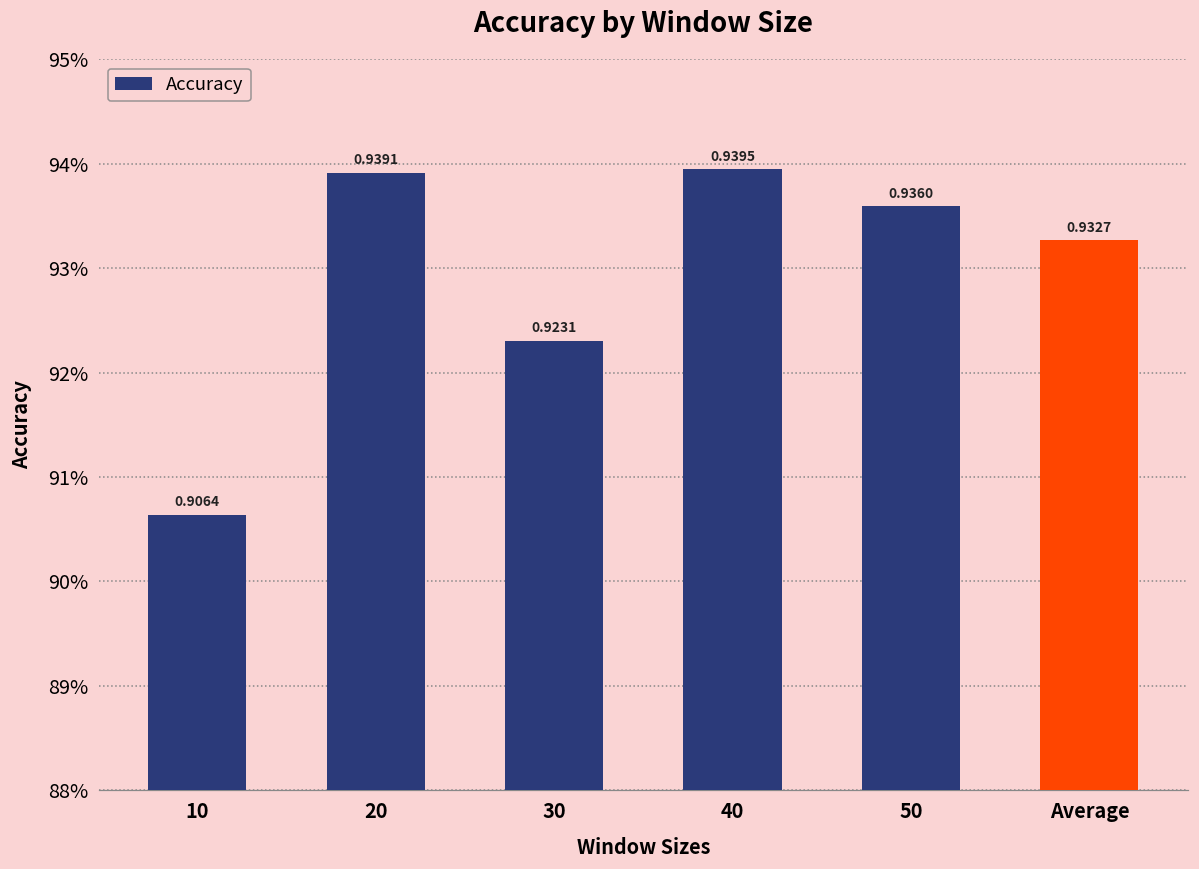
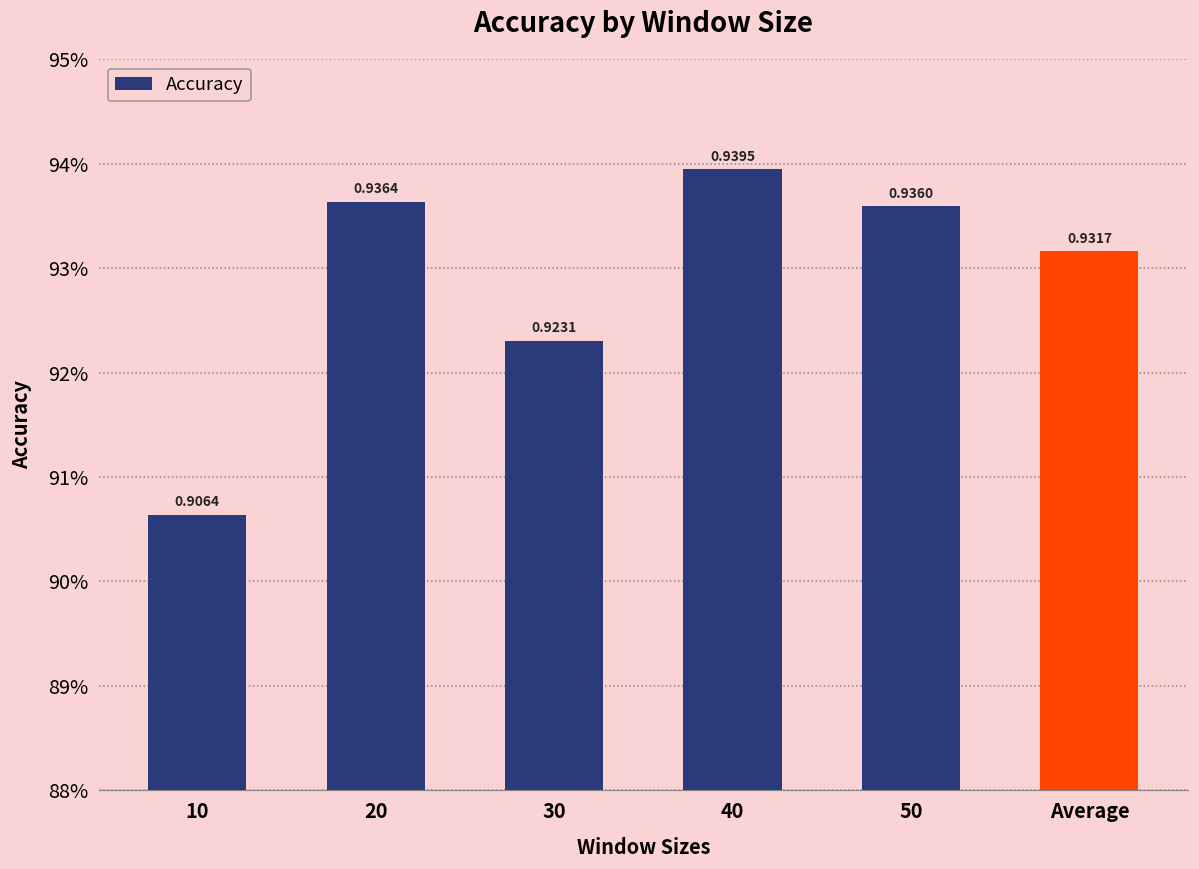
  {
    "10": 0.9064,
-   "20": 0.9391,
+   "20": 0.9364,
    "30": 0.9231,
    "40": 0.9395,
    "50": 0.9360,
-   "Average": 0.9327
+   "Average": 0.9317
  }
